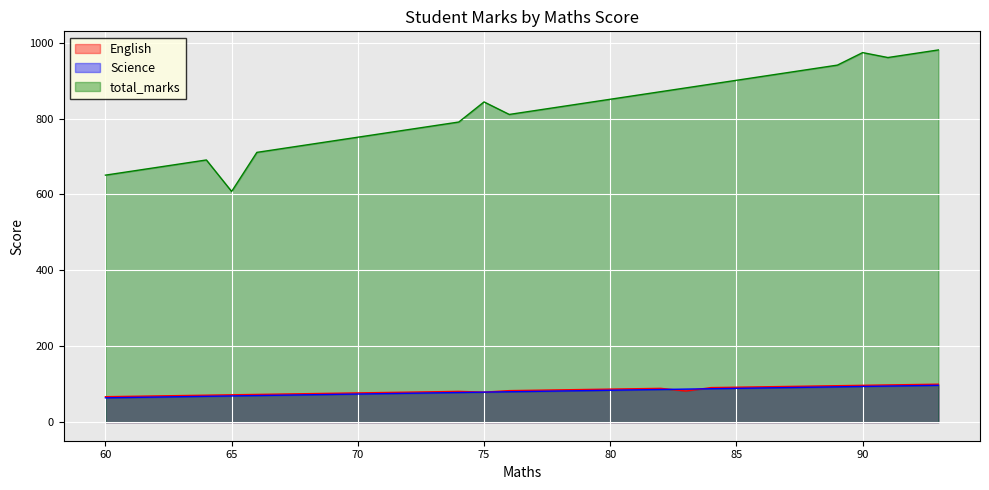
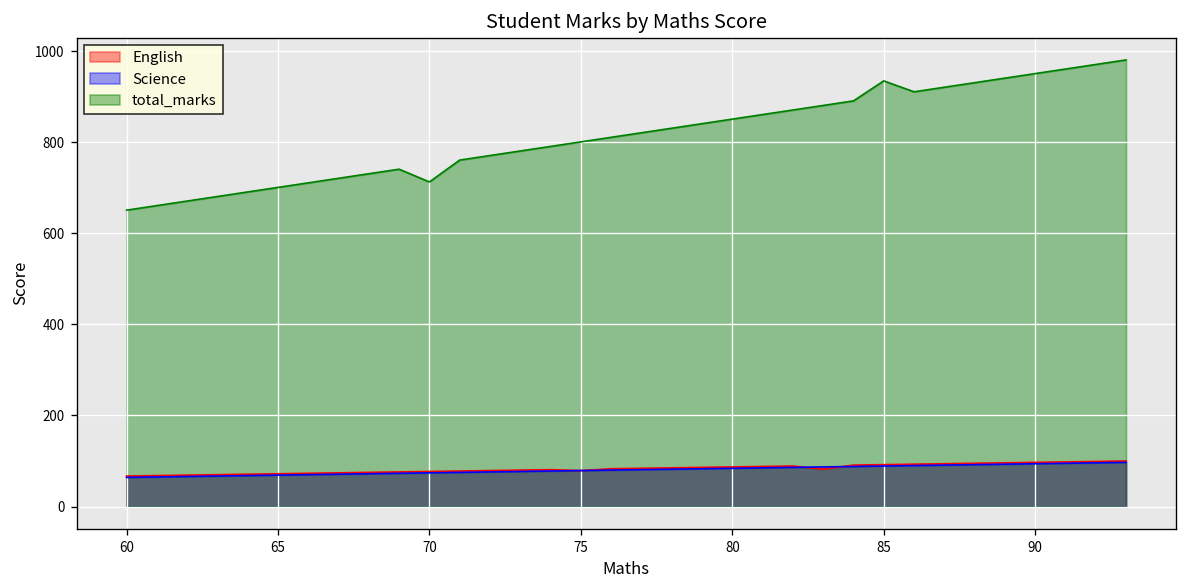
  {
    "total_marks": {
      "60": 650,
-     "65": 610,
-     "70": 750,
-     "75": 840,
+     "65": 700,
+     "70": 710,
+     "75": 800,
      "80": 850,
-     "85": 900,
-     "90": 970
+     "85": 940,
+     "90": 950
    }
  }
